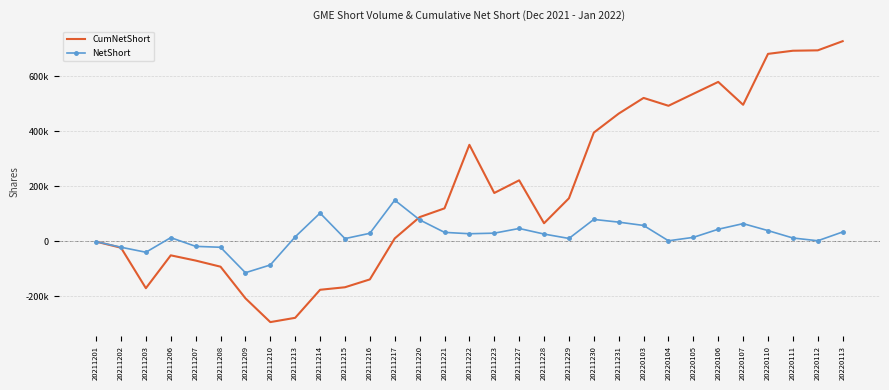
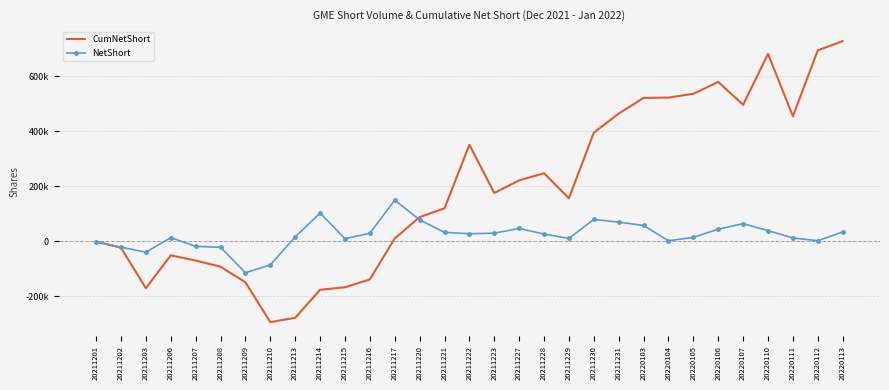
  {
    "CumNetShort": {
      "20211203": -170000,
      "20211206": -50000,
      "20211207": -70000,
      "20211208": -90000,
-     "20211209": -210000,
+     "20211209": -150000,
      "20211210": -290000,
      "20211213": -280000,
      "20211214": -180000,
      "20211215": -170000,
      "20211216": -140000,
      "20211217": 10000,
      "20211220": 90000,
      "20211221": 120000,
      "20211222": 350000,
      "20211223": 180000,
      "20211227": 220000,
-     "20211228": 70000,
+     "20211228": 250000,
      "20211229": 160000,
      "20211230": 400000,
      "20211231": 460000,
      "20220103": 520000,
-     "20220104": 490000,
+     "20220104": 520000,
      "20220105": 540000,
      "20220106": 580000,
      "20220107": 500000,
      "20220110": 680000,
-     "20220111": 690000,
+     "20220111": 450000,
      "20220112": 690000,
      "20220113": 730000
    },
    "NetShort": {
      "20211203": -40000,
      "20211206": 10000,
      "20211207": -20000,
      "20211208": -20000,
      "20211209": -110000,
      "20211210": -90000,
      "20211213": 20000,
      "20211214": 100000,
      "20211215": 10000,
      "20211216": 30000,
      "20211217": 150000,
      "20211220": 80000,
      "20211221": 30000,
      "20211222": 30000,
      "20211223": 30000,
      "20211227": 50000,
      "20211228": 30000,
      "20211229": 10000,
      "20211230": 80000,
      "20211231": 70000,
      "20220103": 60000,
      "20220104": 0,
      "20220105": 10000,
      "20220106": 40000,
      "20220107": 60000,
      "20220110": 40000,
      "20220111": 10000,
      "20220112": 0,
      "20220113": 30000
    }
  }
